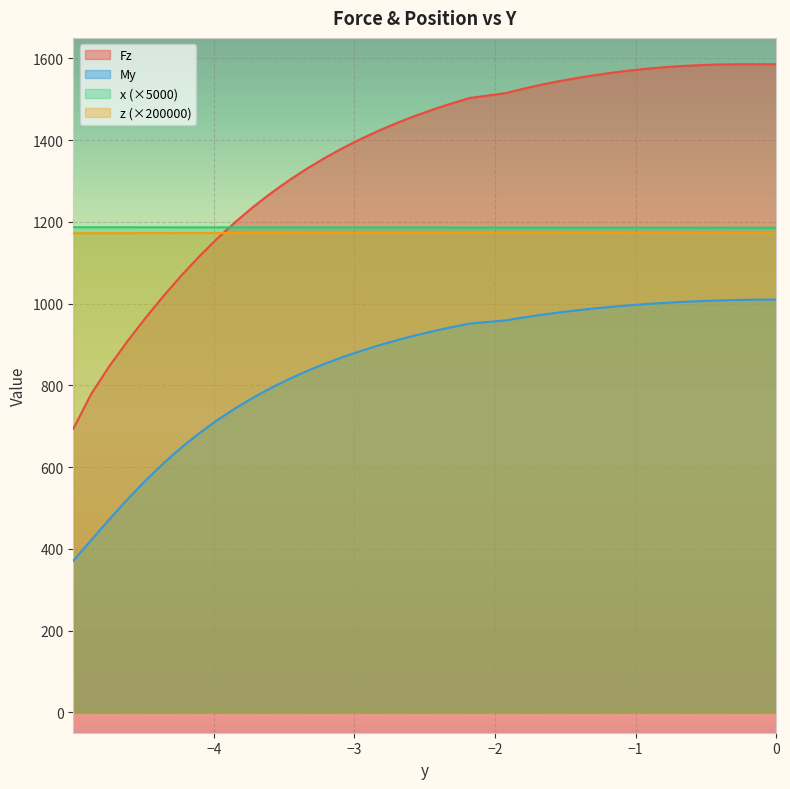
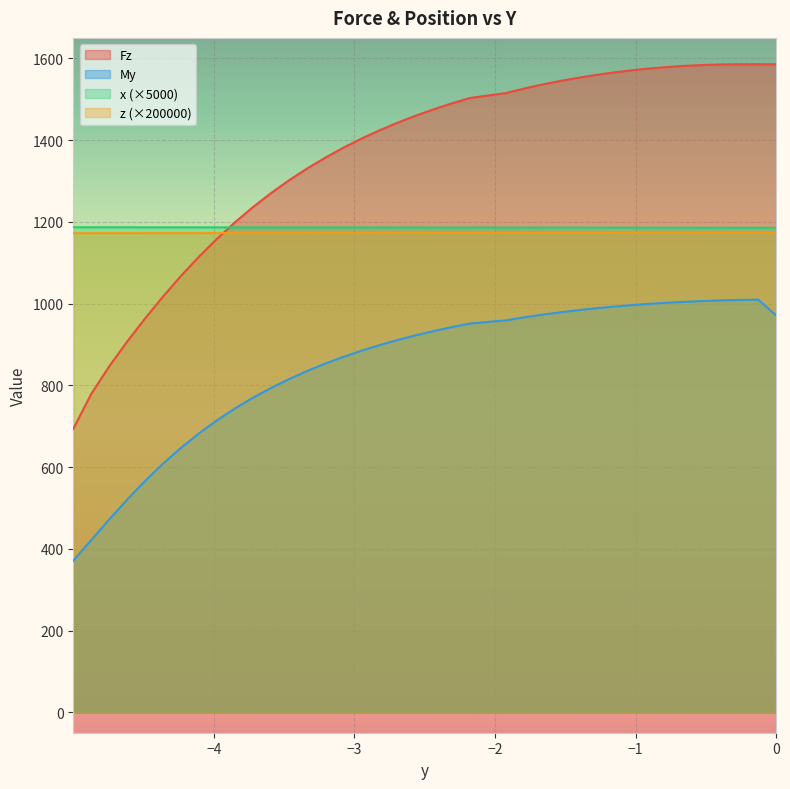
  {
    "Fz": {
      "0": 1590
    },
    "My": {
-     "0": 1010
+     "0": 970
    },
    "x (×5000)": {
      "0": 1190
    },
    "z (×200000)": {
      "0": 1170
    }
  }
